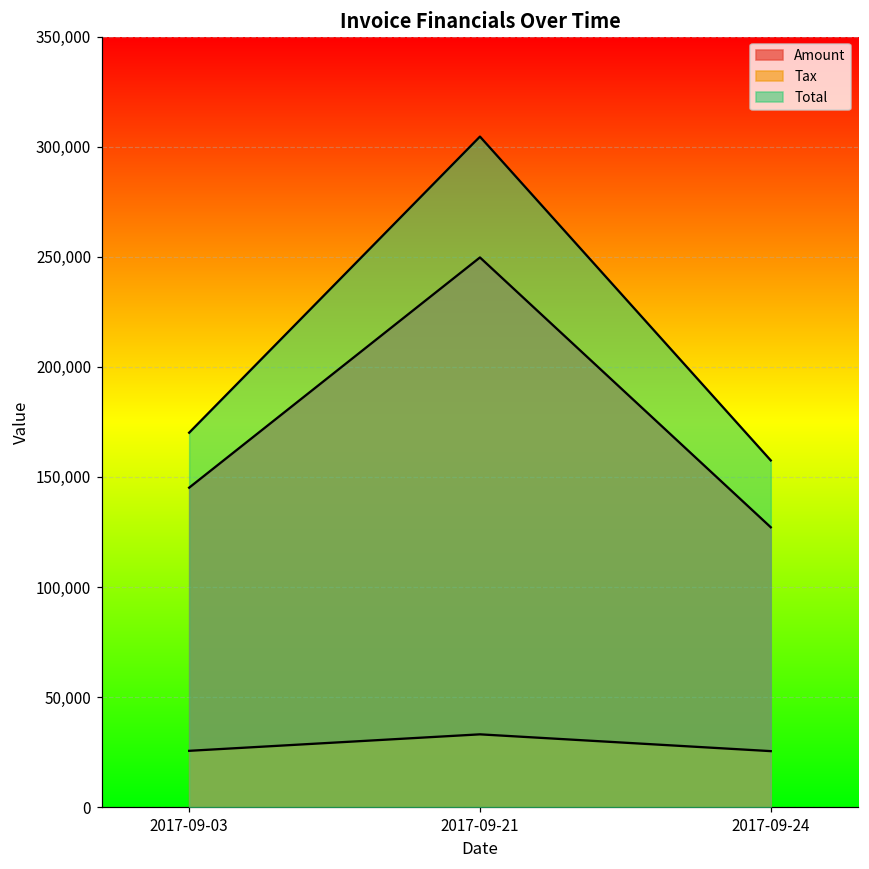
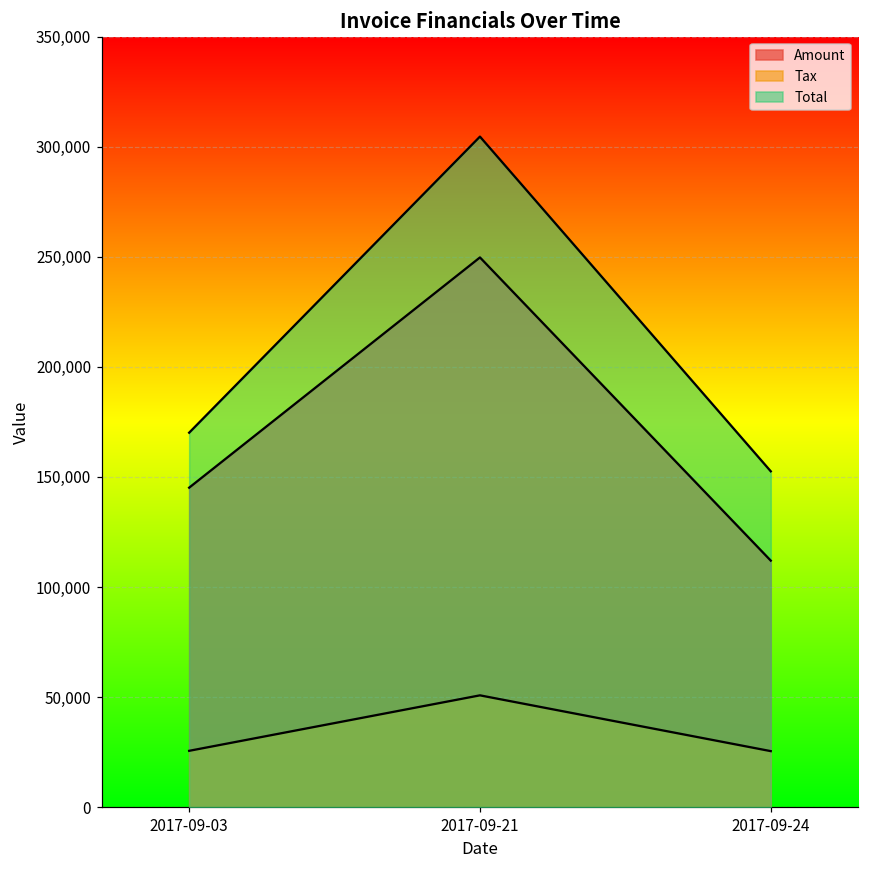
  {
    "Amount": {
      "2017-09-03": "145,000",
      "2017-09-21": "250,000",
-     "2017-09-24": "127,000"
+     "2017-09-24": "112,000"
    },
    "Tax": {
      "2017-09-03": "26,000",
-     "2017-09-21": "33,000",
+     "2017-09-21": "51,000",
      "2017-09-24": "25,000"
    },
    "Total": {
      "2017-09-03": "170,000",
      "2017-09-21": "305,000",
-     "2017-09-24": "157,000"
+     "2017-09-24": "153,000"
    }
  }
